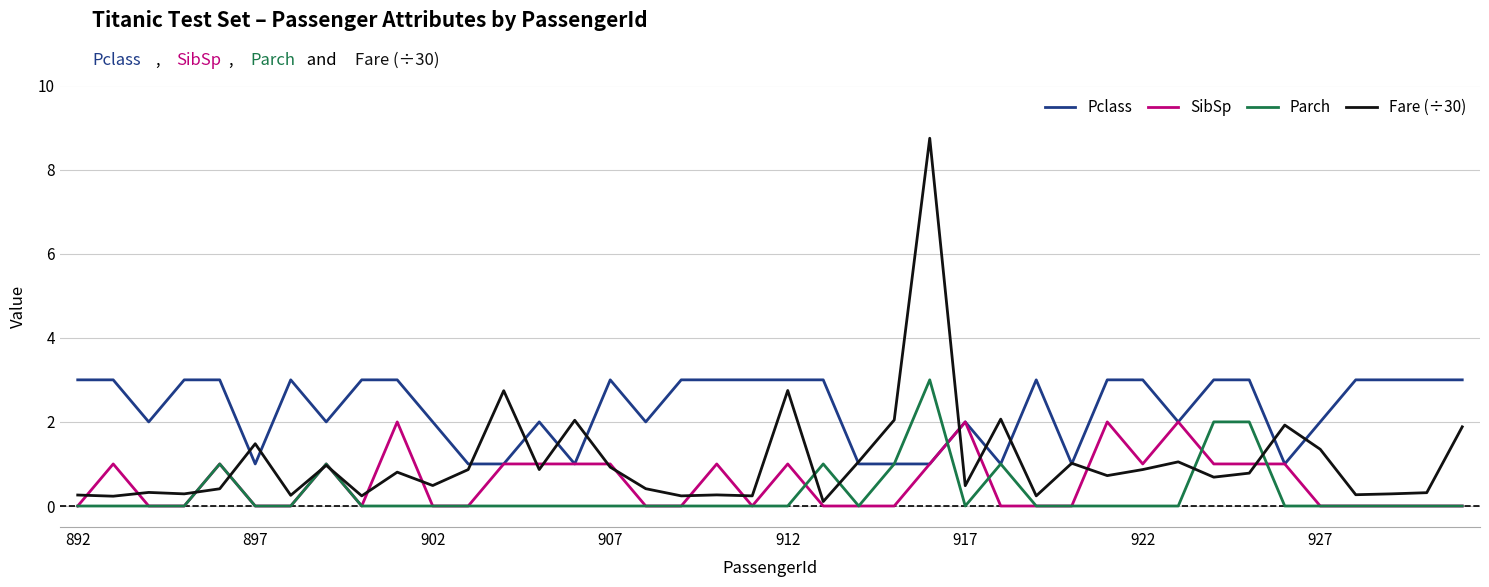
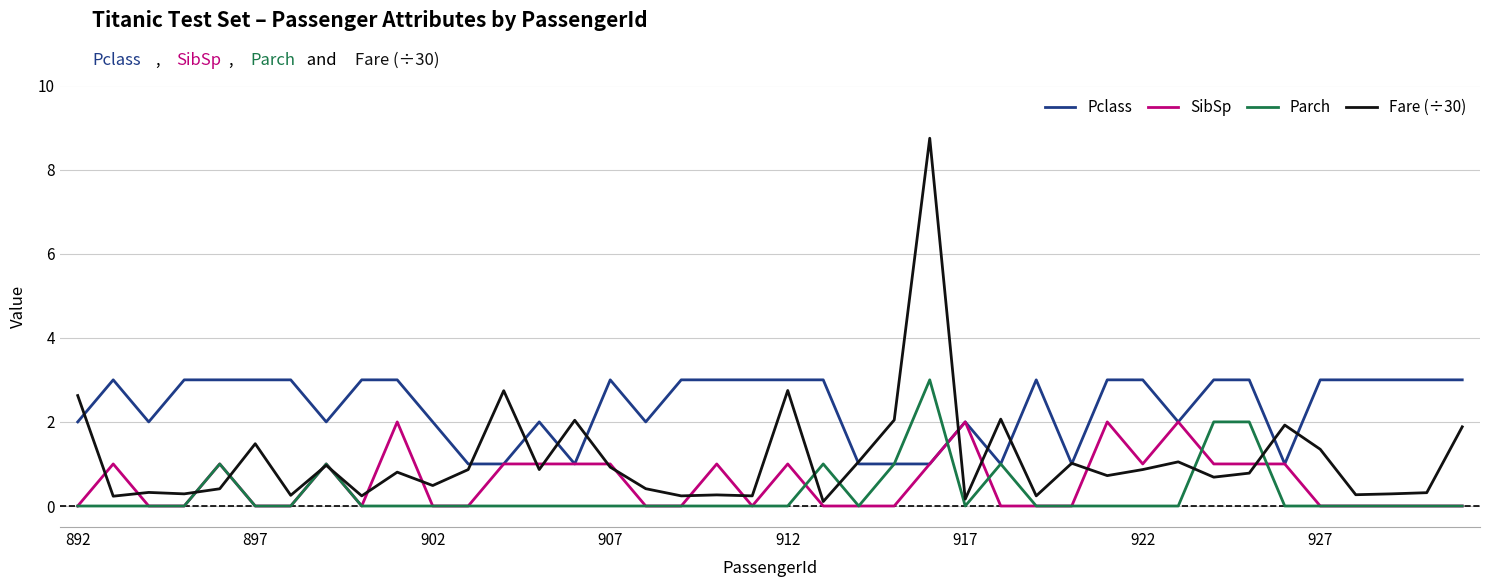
  {
    "Pclass": {
-     "892": 3,
-     "897": 1,
+     "892": 2,
+     "897": 3,
      "902": 2,
      "907": 3,
      "912": 3,
      "922": 3,
-     "927": 2
+     "927": 3
    },
    "SibSp": {
      "907": 1.0,
      "912": 1.0,
      "922": 1.0
    },
    "Parch": {
      "907": 0.0,
      "912": 0.0,
      "917": 0.0,
      "922": 0.0
    },
    "Fare (÷30)": {
-     "892": 0.3,
+     "892": 2.6,
      "897": 1.5,
      "902": 0.5,
      "907": 0.9,
      "912": 2.7,
-     "917": 0.5,
+     "917": 0.2,
      "922": 0.9,
      "927": 1.3
    }
  }
